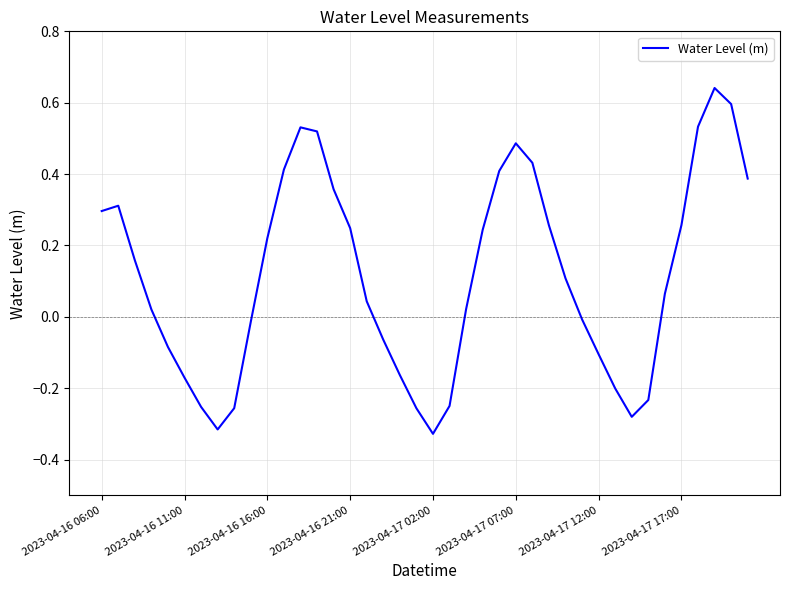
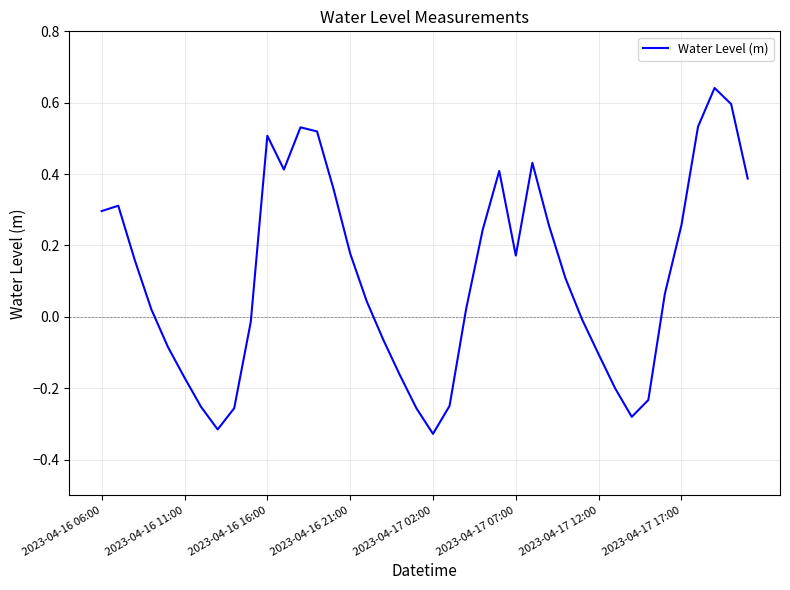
  {
    "2023-04-16 06:00": 0.30,
    "2023-04-16 11:00": -0.17,
-   "2023-04-16 16:00": 0.22,
-   "2023-04-16 21:00": 0.25,
+   "2023-04-16 16:00": 0.51,
+   "2023-04-16 21:00": 0.18,
    "2023-04-17 02:00": -0.33,
-   "2023-04-17 07:00": 0.49,
+   "2023-04-17 07:00": 0.17,
    "2023-04-17 12:00": -0.10,
    "2023-04-17 17:00": 0.26
  }
